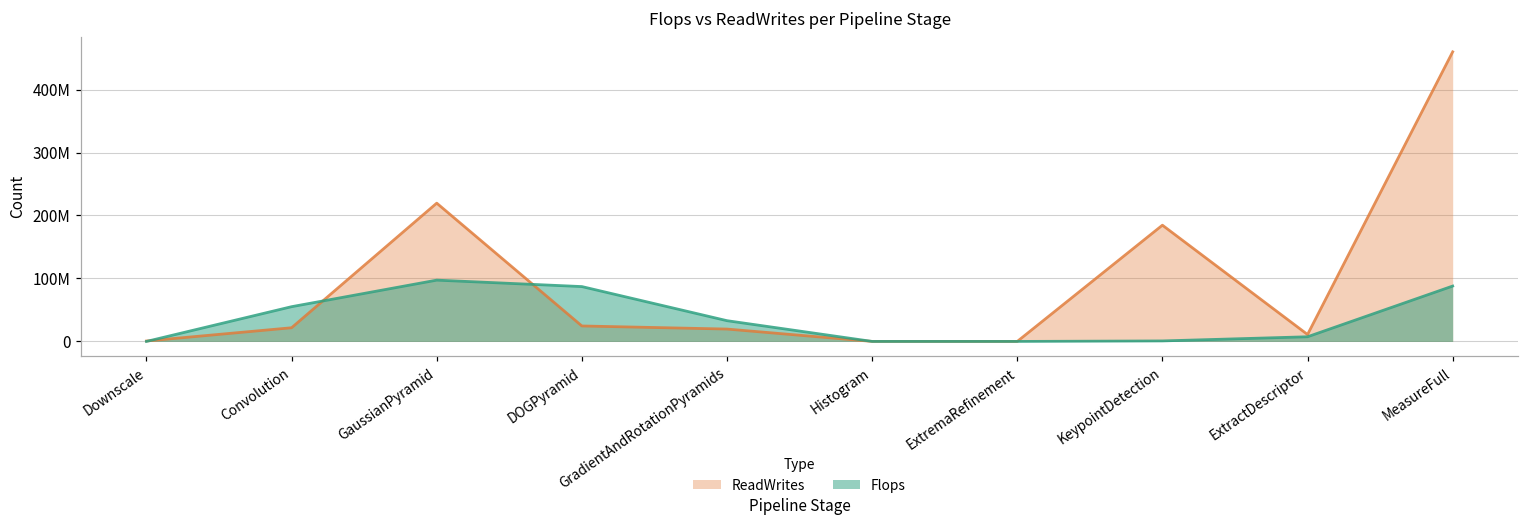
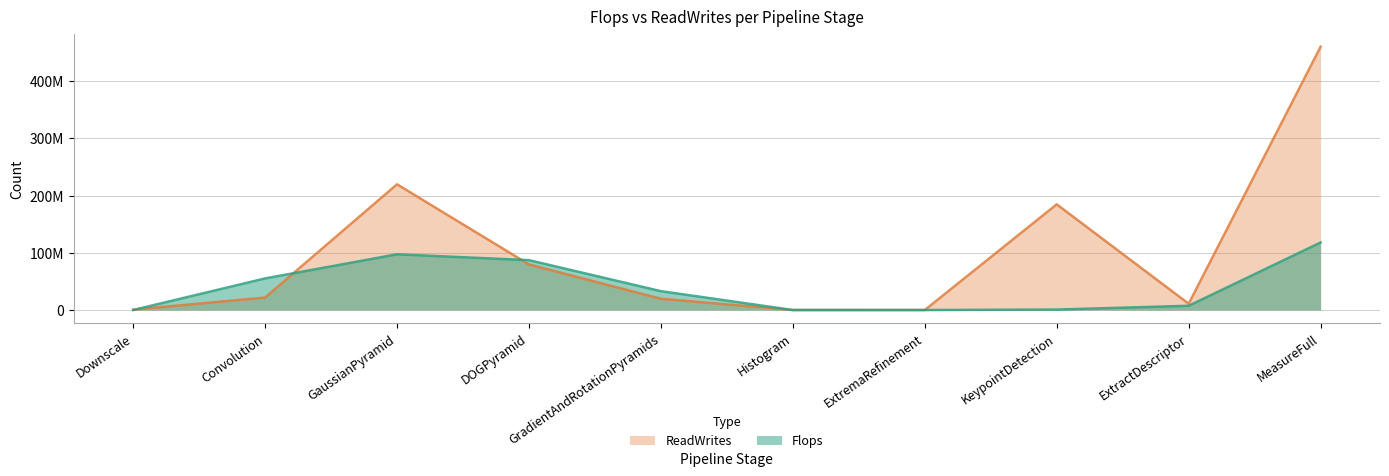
  {
    "ReadWrites": {
      "Convolution": 20000000,
      "GaussianPyramid": 220000000,
-     "DOGPyramid": 20000000,
+     "DOGPyramid": 80000000,
      "GradientAndRotationPyramids": 20000000,
      "KeypointDetection": 180000000,
      "MeasureFull": 460000000
    },
    "Flops": {
      "Convolution": 60000000,
      "GaussianPyramid": 100000000,
      "DOGPyramid": 90000000,
      "GradientAndRotationPyramids": 30000000,
      "KeypointDetection": 0,
-     "MeasureFull": 90000000
+     "MeasureFull": 120000000
    }
  }
